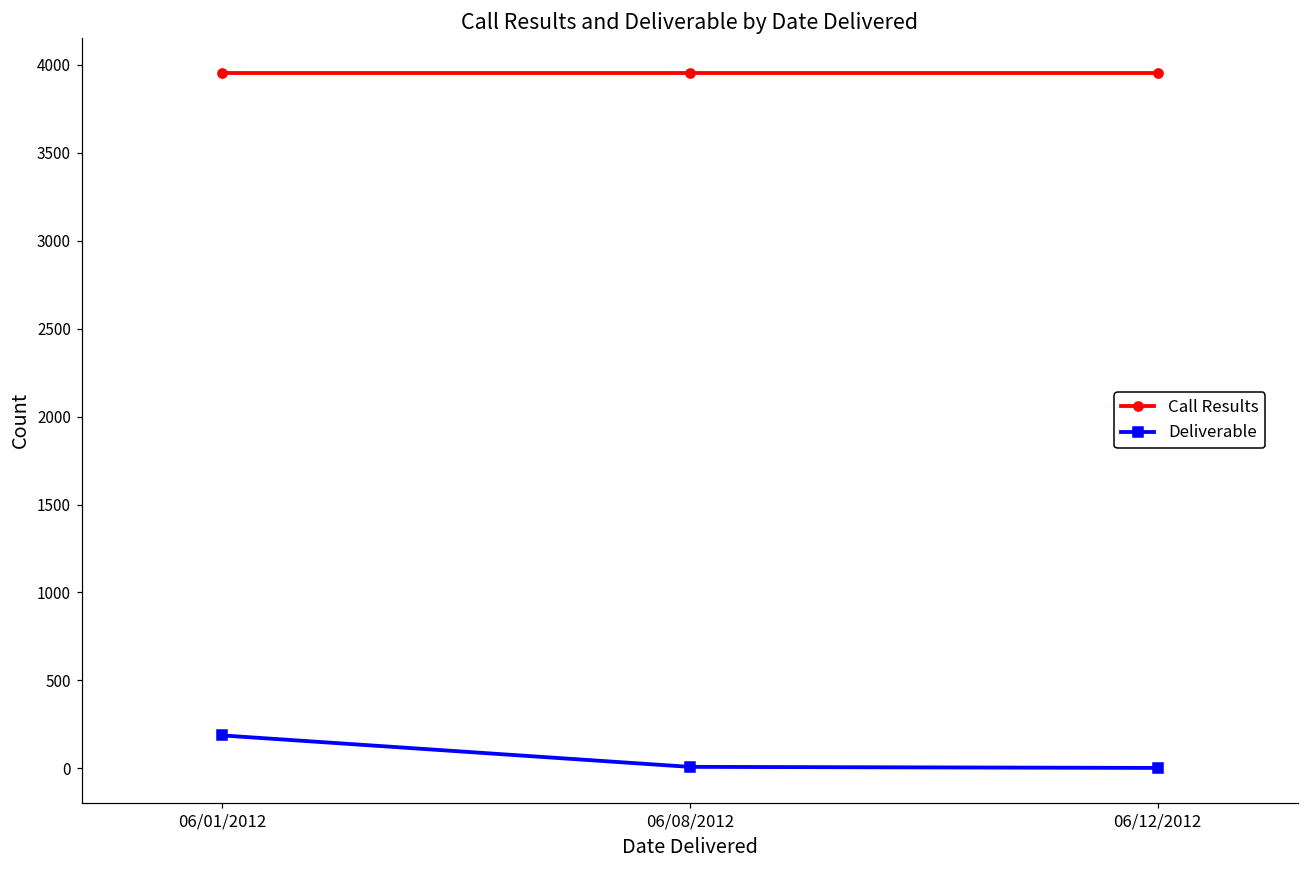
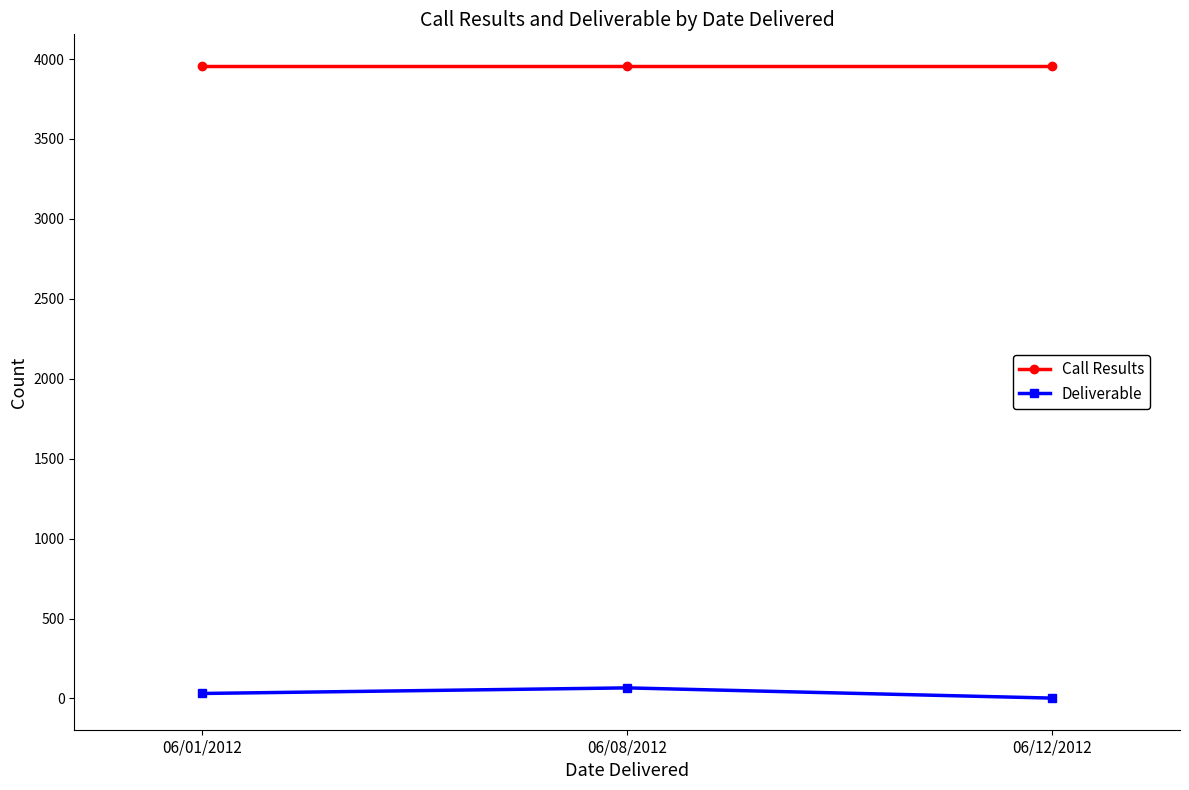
  {
    "Call Results": {
      "06/01/2012": 3960,
      "06/08/2012": 3960,
      "06/12/2012": 3960
    },
    "Deliverable": {
-     "06/01/2012": 190,
-     "06/08/2012": 10,
+     "06/01/2012": 30,
+     "06/08/2012": 70,
      "06/12/2012": 0
    }
  }
